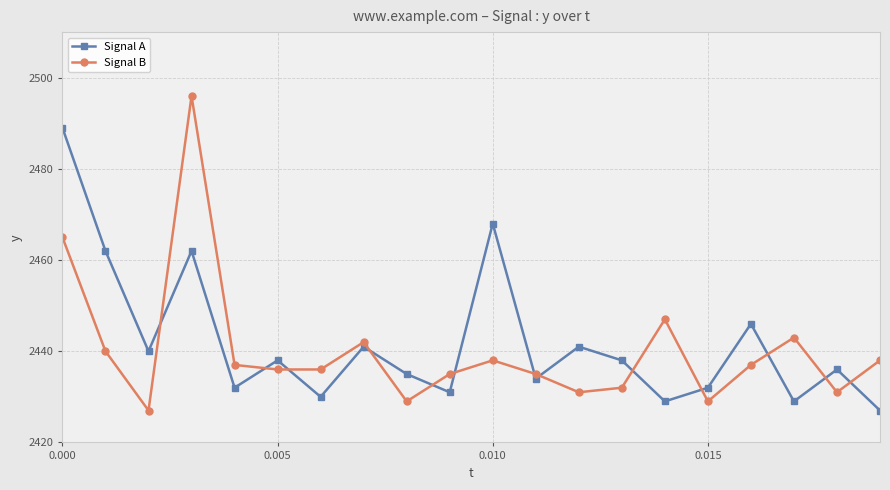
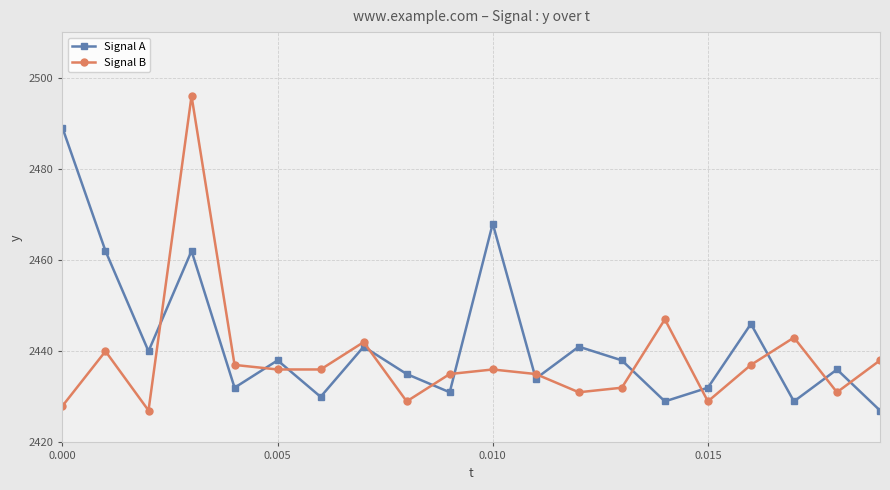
  {
    "Signal A": {
      "0.000": 2489,
      "0.005": 2438,
      "0.010": 2468,
      "0.015": 2432
    },
    "Signal B": {
-     "0.000": 2465,
+     "0.000": 2428,
      "0.005": 2436,
-     "0.010": 2438,
+     "0.010": 2436,
      "0.015": 2429
    }
  }
